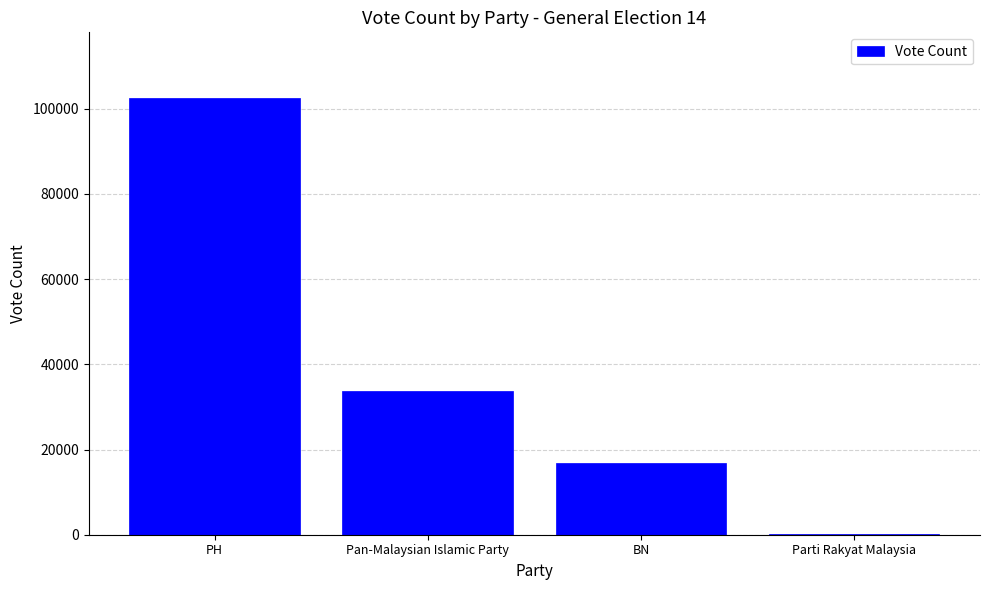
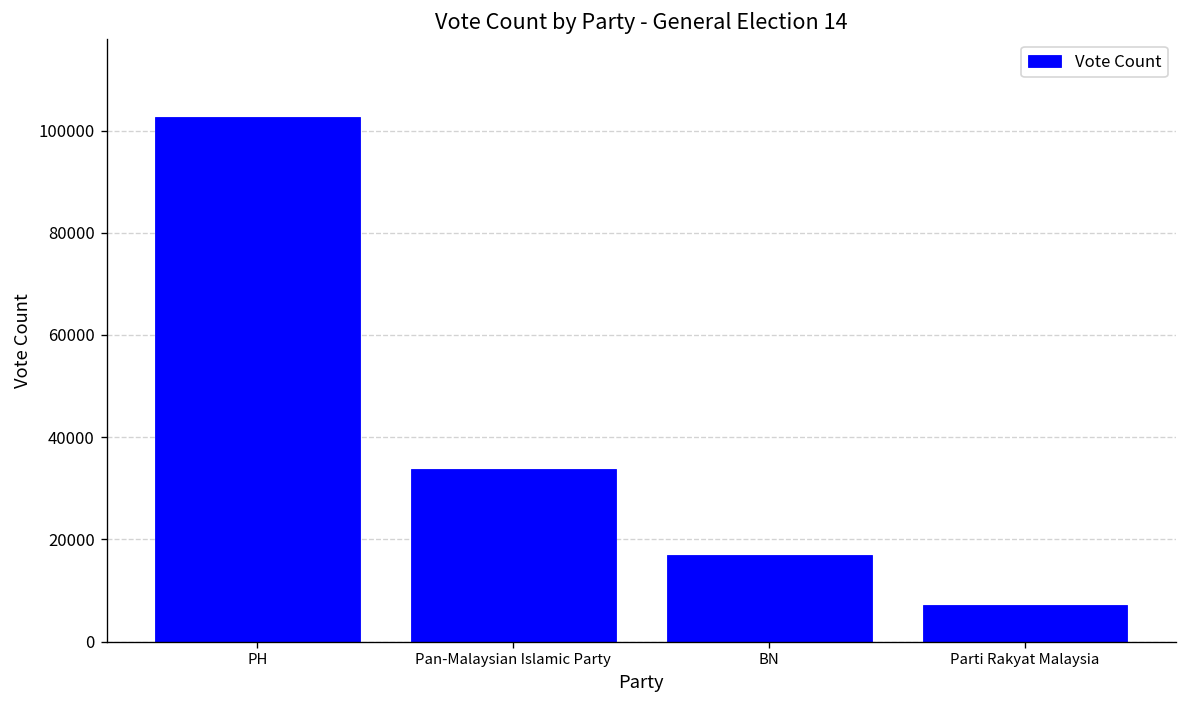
  {
    "PH": 103000,
    "Pan-Malaysian Islamic Party": 34000,
    "BN": 17000,
-   "Parti Rakyat Malaysia": 0
+   "Parti Rakyat Malaysia": 7000
  }
